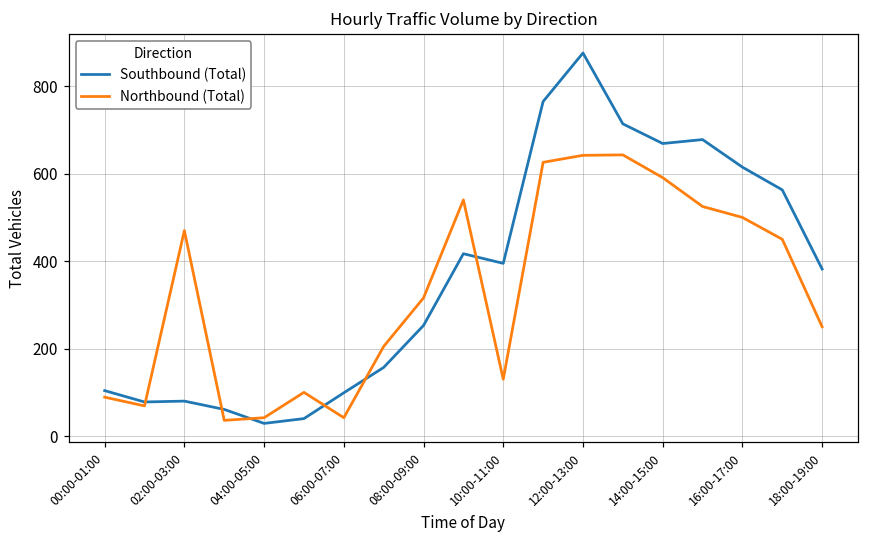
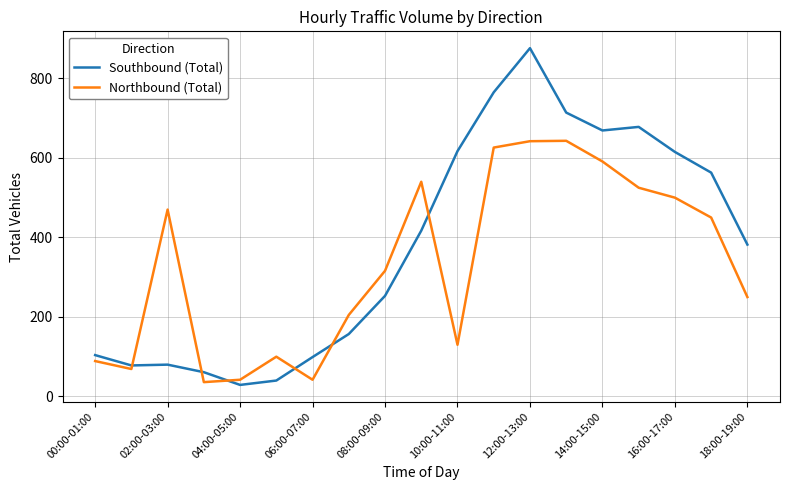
  {
    "Southbound (Total)": {
      "00:00-01:00": 100,
      "02:00-03:00": 80,
      "04:00-05:00": 30,
      "06:00-07:00": 100,
      "08:00-09:00": 250,
-     "10:00-11:00": 400,
+     "10:00-11:00": 620,
      "12:00-13:00": 880,
      "14:00-15:00": 670,
      "16:00-17:00": 620,
      "18:00-19:00": 380
    },
    "Northbound (Total)": {
      "00:00-01:00": 90,
      "02:00-03:00": 470,
      "04:00-05:00": 40,
      "06:00-07:00": 40,
      "08:00-09:00": 320,
      "10:00-11:00": 130,
      "12:00-13:00": 640,
      "14:00-15:00": 590,
      "16:00-17:00": 500,
      "18:00-19:00": 250
    }
  }
